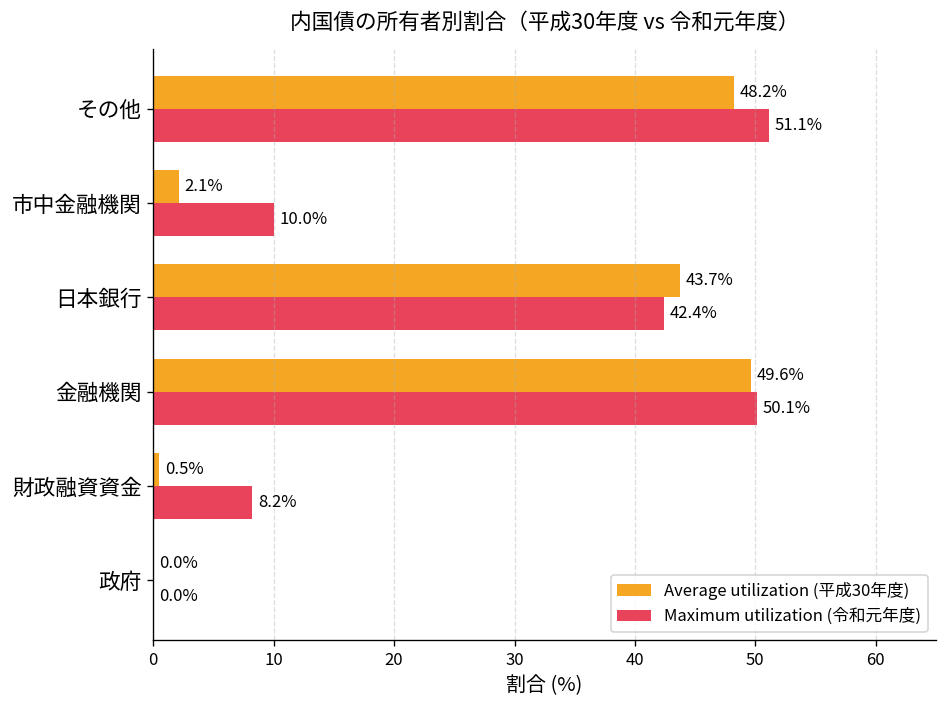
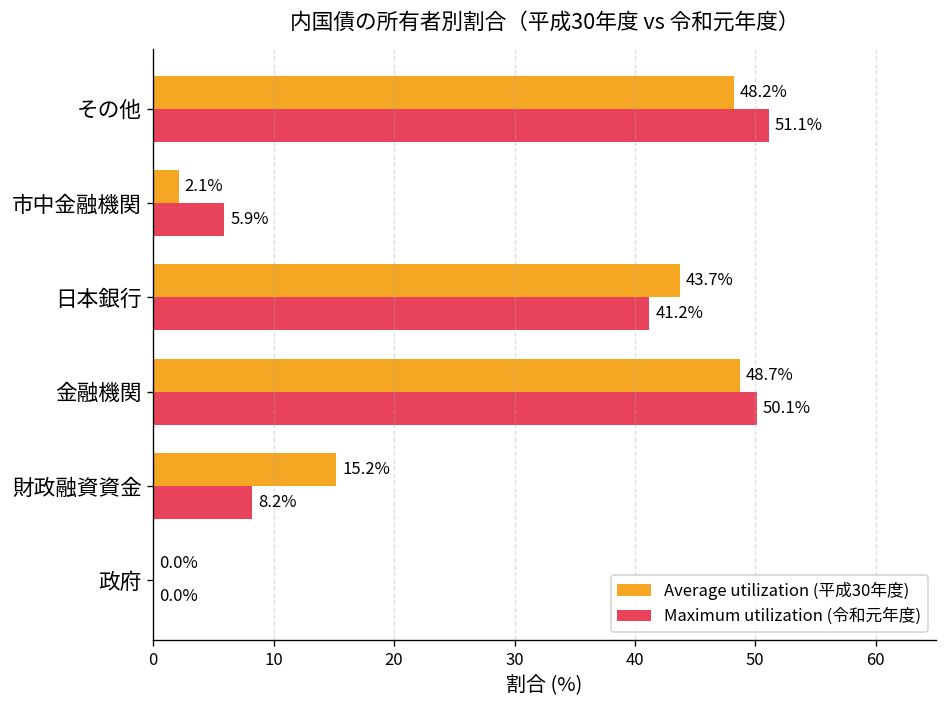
  {
    "Average utilization (平成30年度)": {
      "その他": "48.2%",
      "市中金融機関": "2.1%",
      "日本銀行": "43.7%",
-     "金融機関": "49.6%",
-     "財政融資資金": "0.5%",
+     "金融機関": "48.7%",
+     "財政融資資金": "15.2%",
      "政府": "0.0%"
    },
    "Maximum utilization (令和元年度)": {
      "その他": "51.1%",
-     "市中金融機関": "10.0%",
-     "日本銀行": "42.4%",
+     "市中金融機関": "5.9%",
+     "日本銀行": "41.2%",
      "金融機関": "50.1%",
      "財政融資資金": "8.2%",
      "政府": "0.0%"
    }
  }
